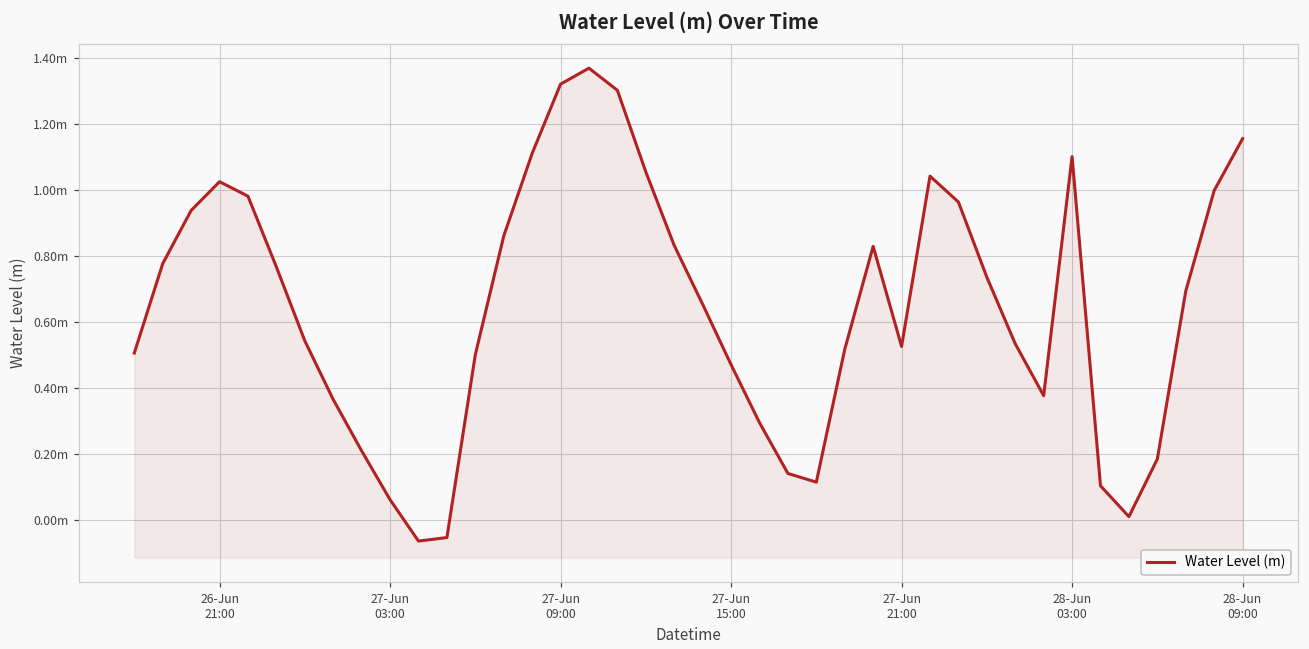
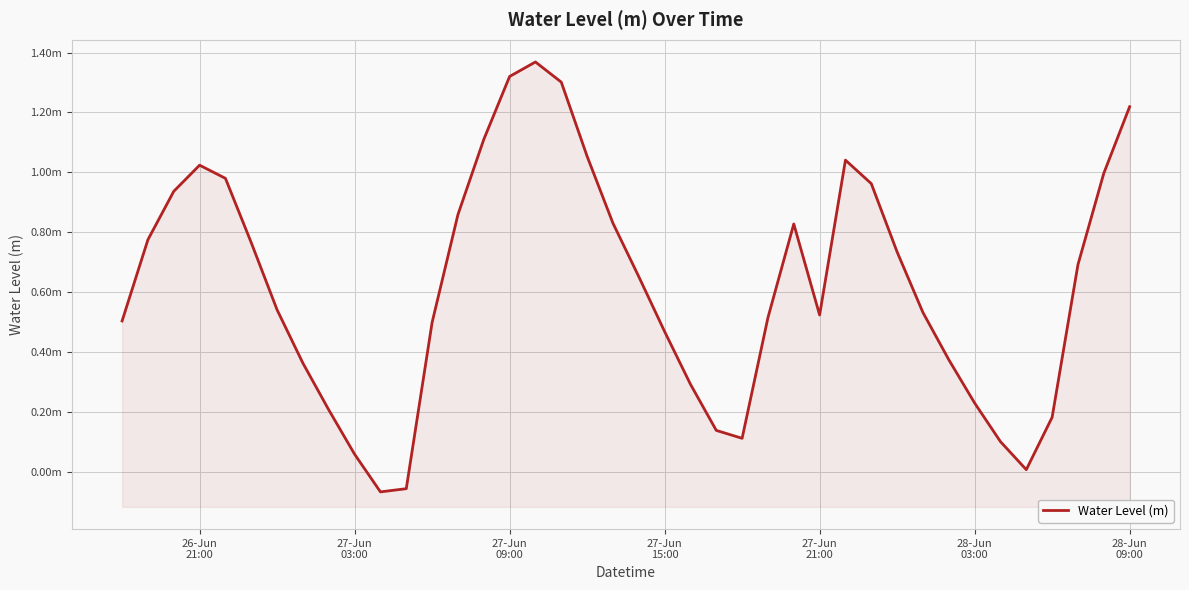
  {
    "26-Jun 21:00": "1.02m",
    "27-Jun 03:00": "0.06m",
    "27-Jun 09:00": "1.32m",
    "27-Jun 15:00": "0.47m",
    "27-Jun 21:00": "0.52m",
-   "28-Jun 03:00": "1.10m",
-   "28-Jun 09:00": "1.15m"
+   "28-Jun 03:00": "0.23m",
+   "28-Jun 09:00": "1.22m"
  }
